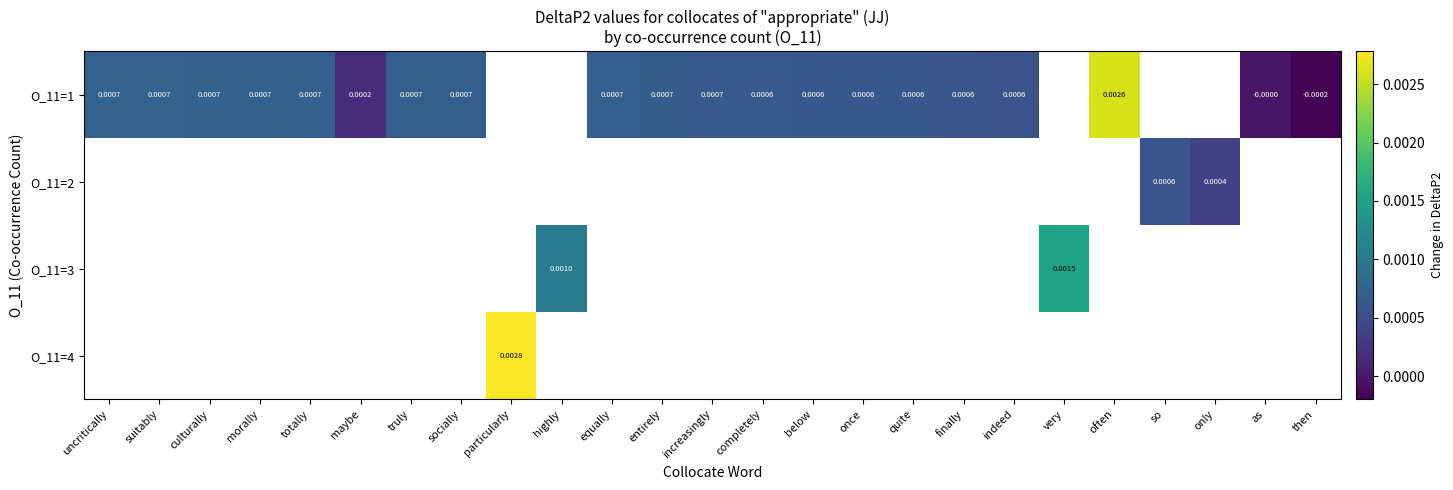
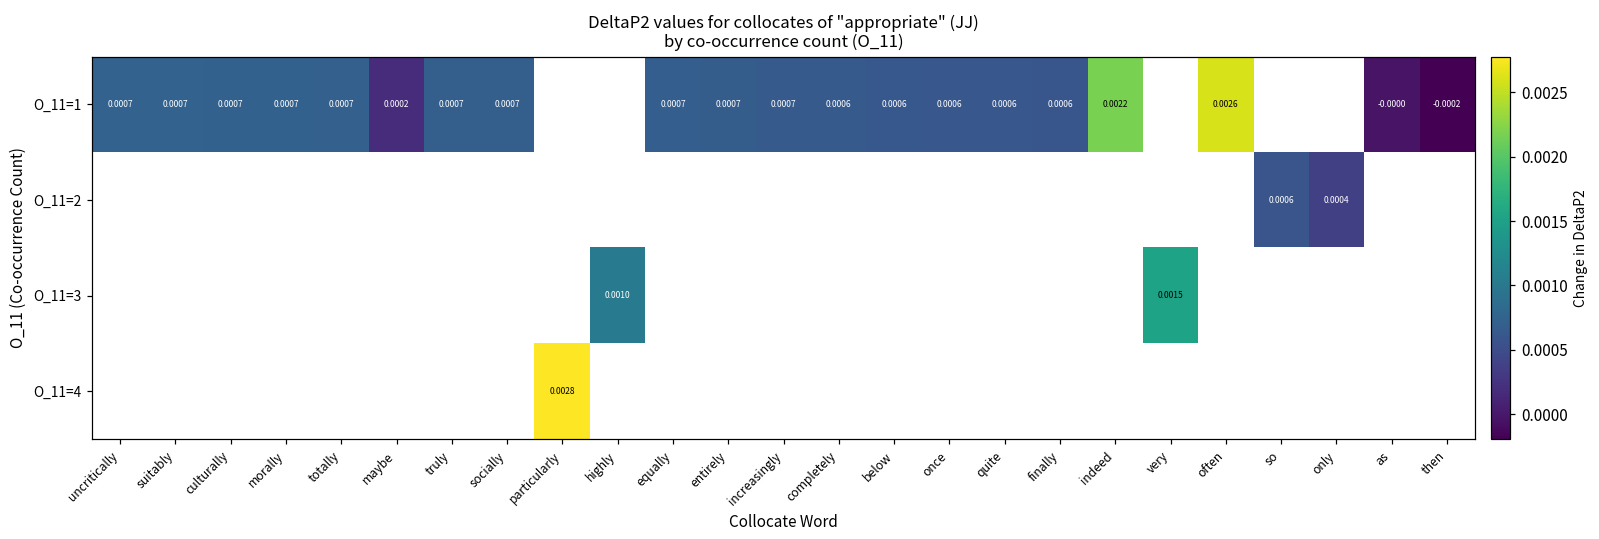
  {
    "O_11=1": {
      "uncritically": 0.0007,
      "suitably": 0.0007,
      "culturally": 0.0007,
      "morally": 0.0007,
      "totally": 0.0007,
      "maybe": 0.0002,
      "truly": 0.0007,
      "socially": 0.0007,
      "equally": 0.0007,
      "entirely": 0.0007,
      "increasingly": 0.0007,
      "completely": 0.0006,
      "below": 0.0006,
      "once": 0.0006,
      "quite": 0.0006,
      "finally": 0.0006,
-     "indeed": 0.0006,
+     "indeed": 0.0022,
      "often": 0.0026,
      "as": -0.0000,
      "then": -0.0002
    },
    "O_11=2": {
      "so": 0.0006,
      "only": 0.0004
    },
    "O_11=3": {
      "highly": 0.0010,
      "very": 0.0015
    },
    "O_11=4": {
      "particularly": 0.0028
    }
  }
